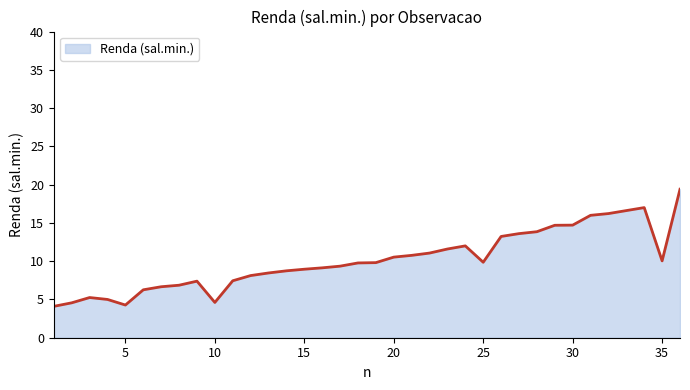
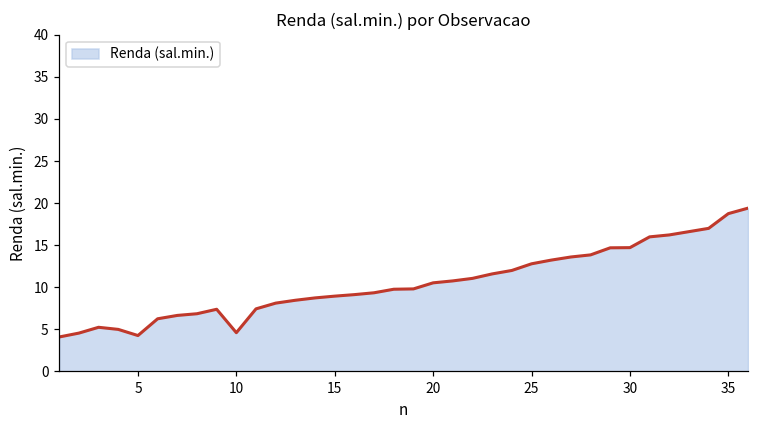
  {
    "5": 4,
    "10": 5,
    "15": 9,
    "20": 11,
-   "25": 10,
+   "25": 13,
    "30": 15,
-   "35": 10
+   "35": 19
  }
